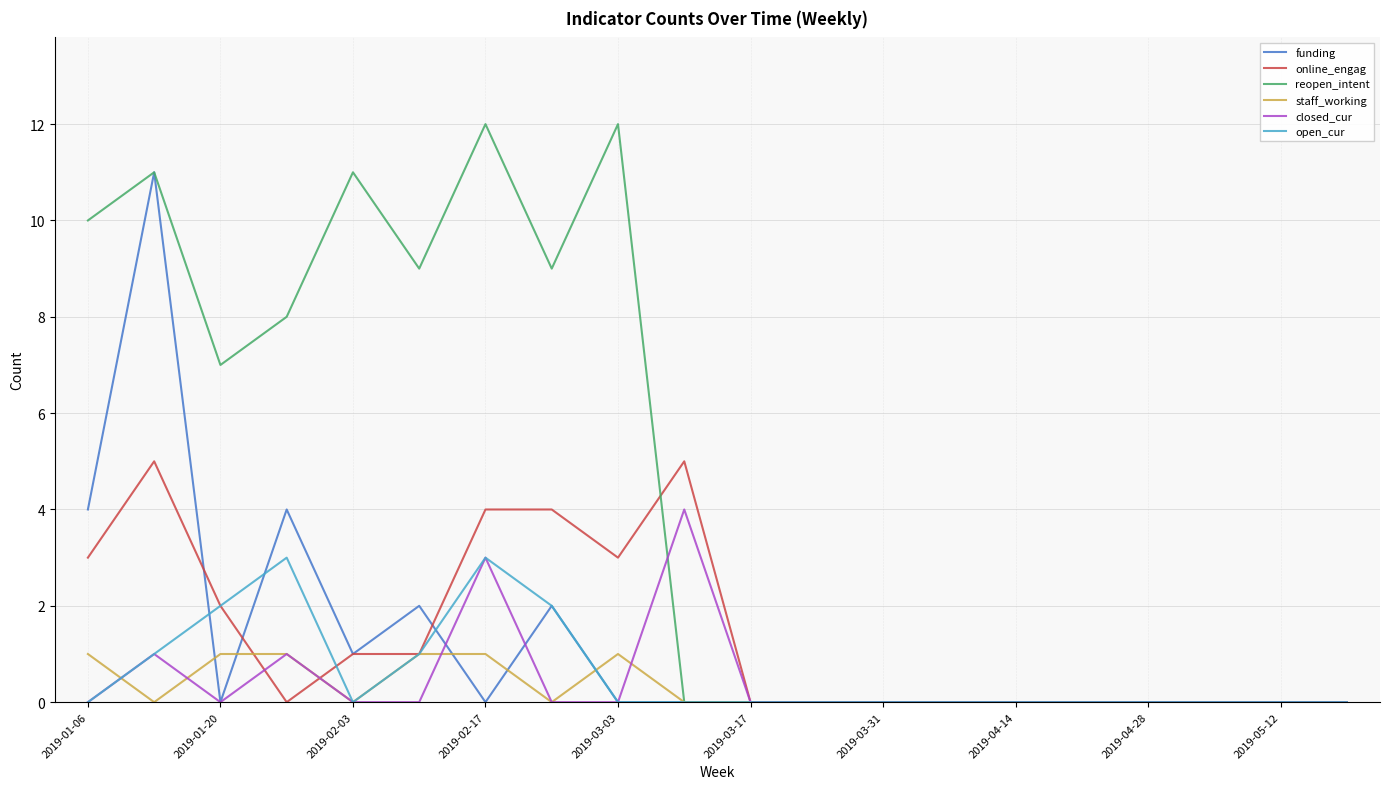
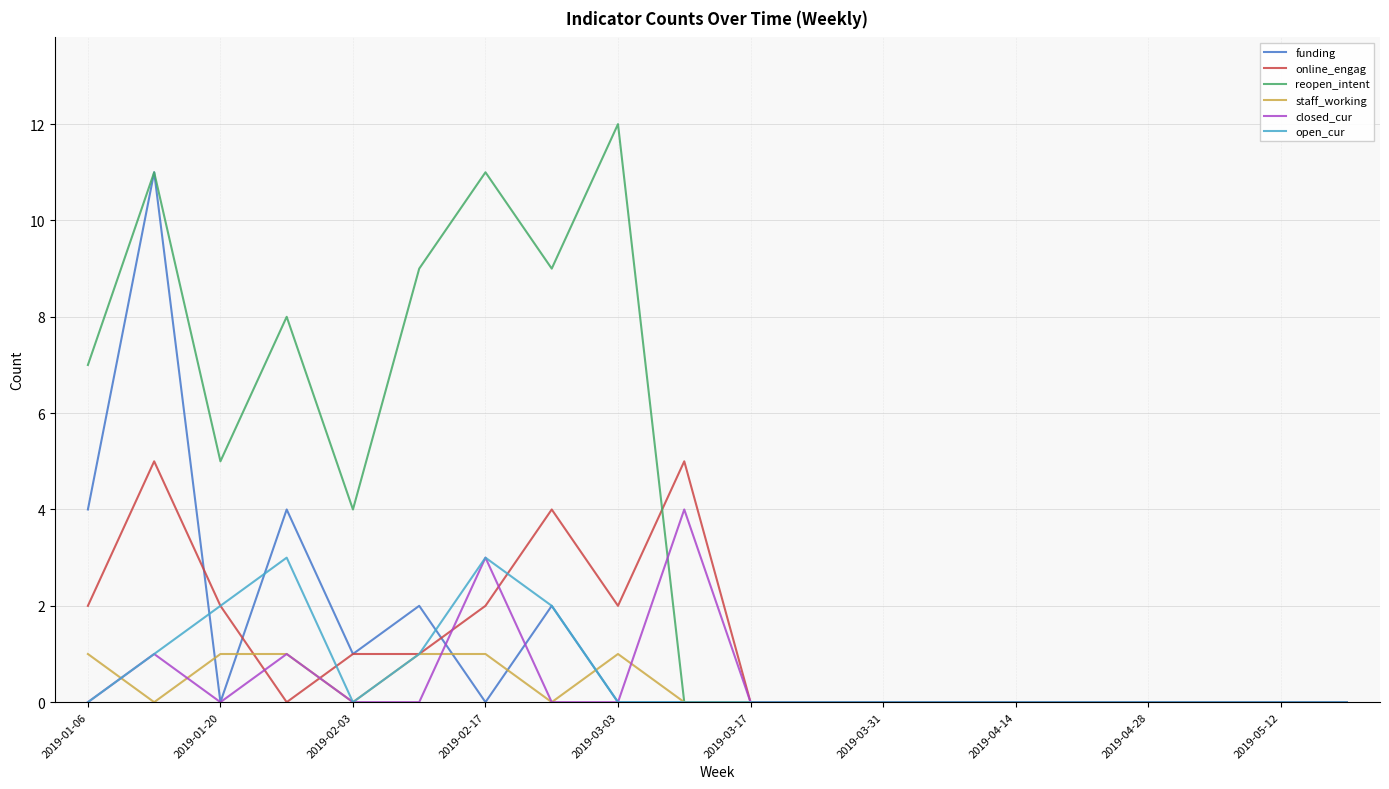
  {
    "online_engag": {
-     "2019-01-06": 3,
-     "2019-02-17": 4,
-     "2019-03-03": 3
+     "2019-01-06": 2,
+     "2019-02-17": 2,
+     "2019-03-03": 2
    },
    "reopen_intent": {
-     "2019-01-06": 10,
-     "2019-01-20": 7,
-     "2019-02-03": 11,
-     "2019-02-17": 12,
+     "2019-01-06": 7,
+     "2019-01-20": 5,
+     "2019-02-03": 4,
+     "2019-02-17": 11,
      "2019-03-03": 12
    },
    "staff_working": {
      "2019-01-06": 1,
      "2019-01-20": 1,
      "2019-02-17": 1,
      "2019-03-03": 1
    }
  }
